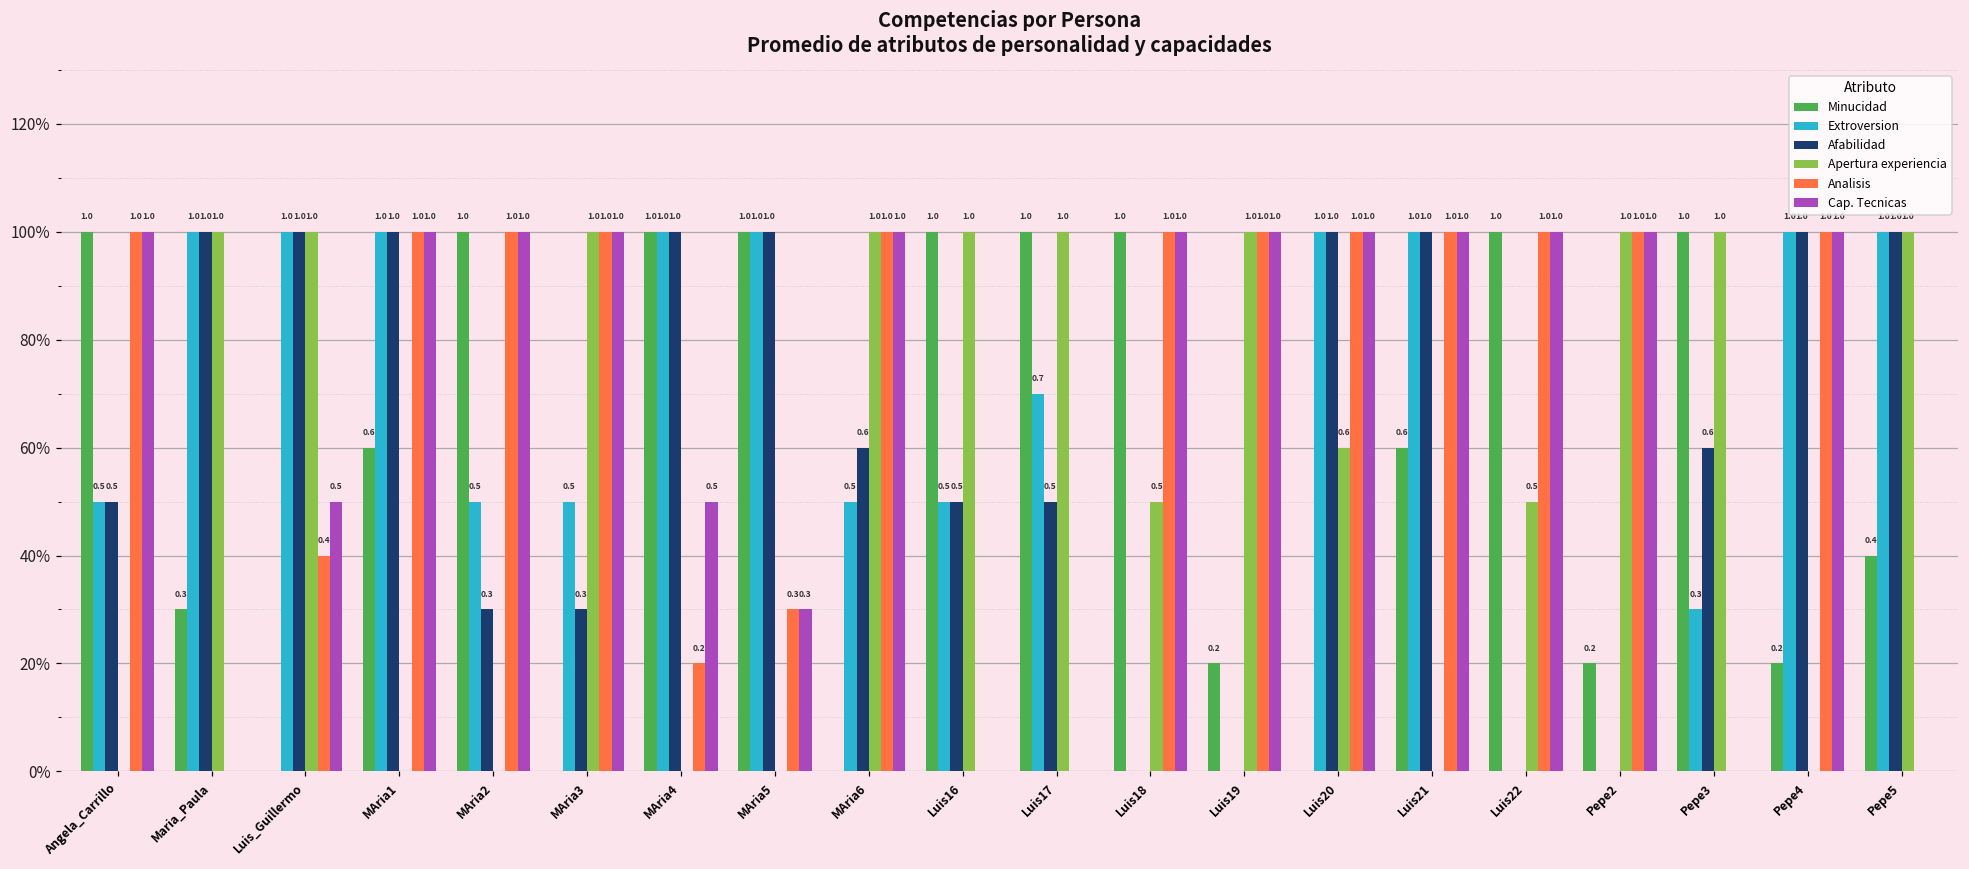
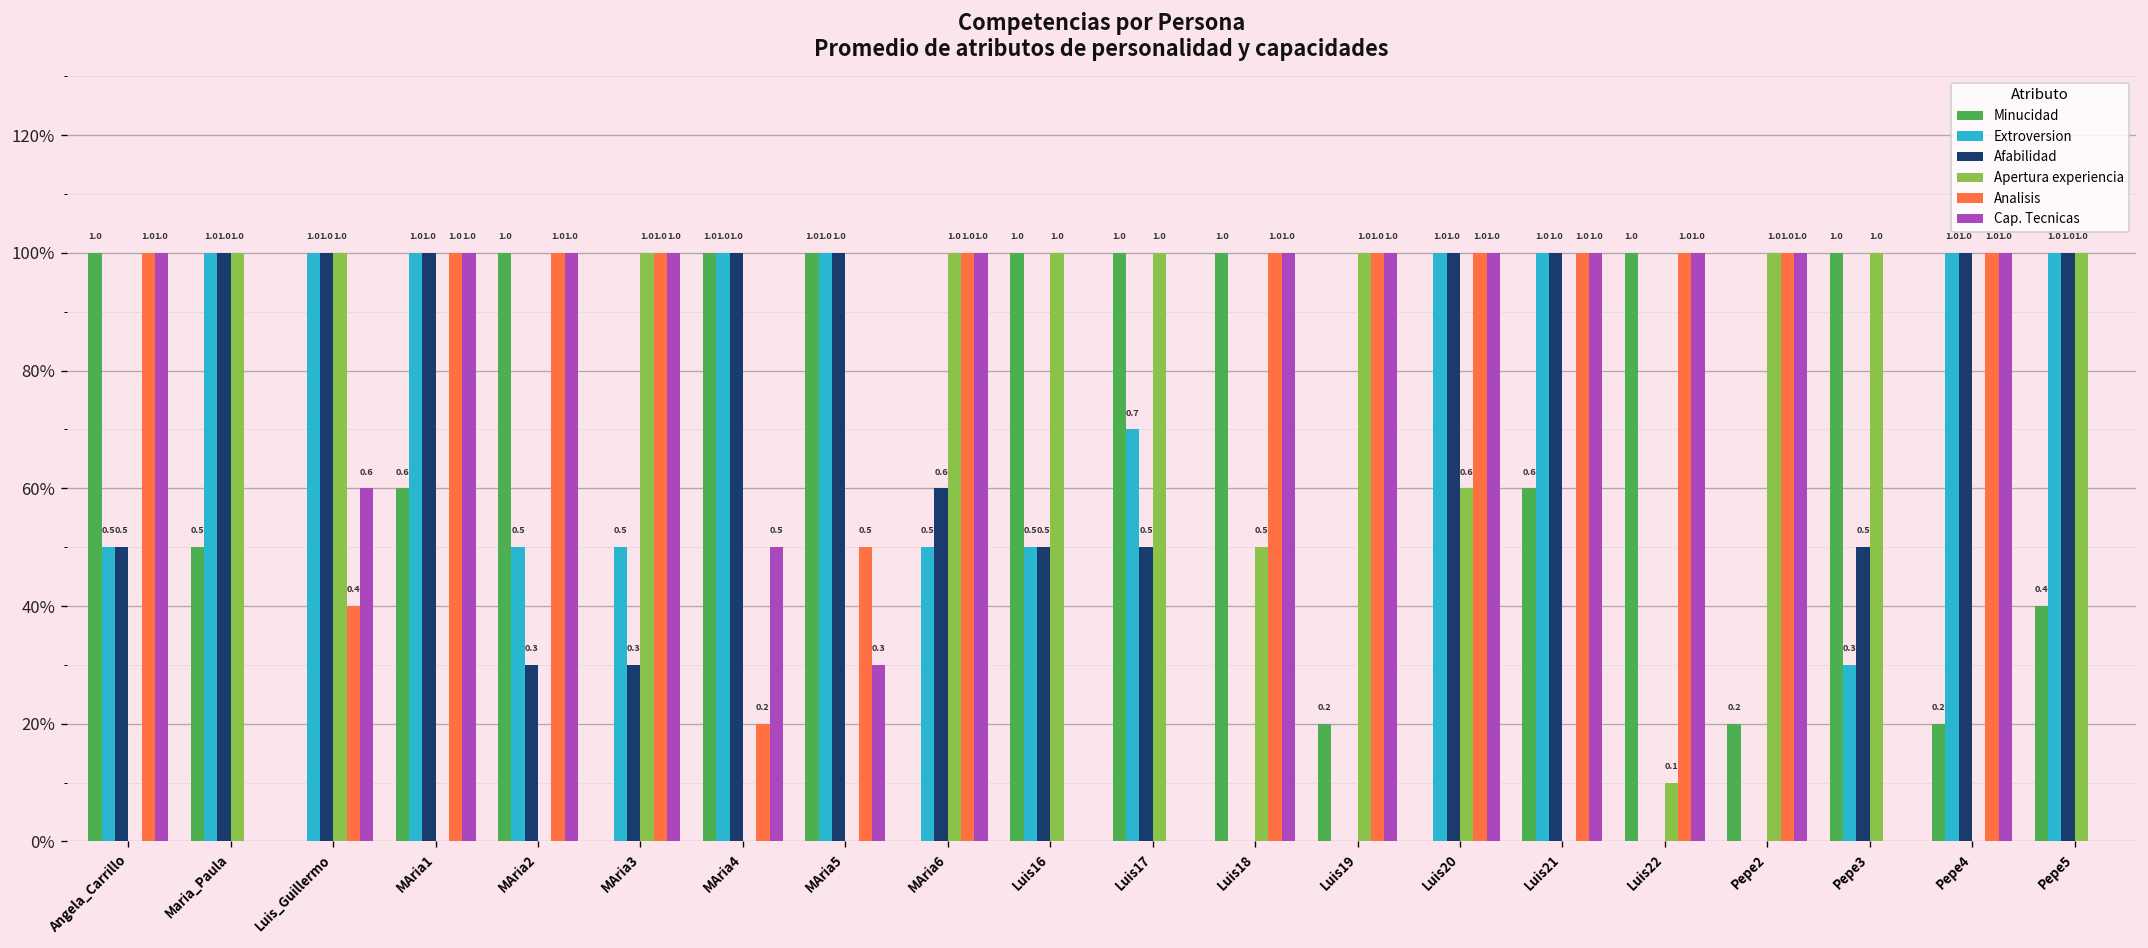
  {
    "Minucidad": {
      "Angela_Carrillo": 1.0,
-     "Maria_Paula": 0.3,
+     "Maria_Paula": 0.5,
      "MAria1": 0.6,
      "MAria2": 1.0,
      "MAria4": 1.0,
      "MAria5": 1.0,
      "Luis16": 1.0,
      "Luis17": 1.0,
      "Luis18": 1.0,
      "Luis19": 0.2,
      "Luis21": 0.6,
      "Luis22": 1.0,
      "Pepe2": 0.2,
      "Pepe3": 1.0,
      "Pepe4": 0.2,
      "Pepe5": 0.4
    },
    "Extroversion": {
      "Angela_Carrillo": 0.5,
      "Maria_Paula": 1.0,
      "Luis_Guillermo": 1.0,
      "MAria1": 1.0,
      "MAria2": 0.5,
      "MAria3": 0.5,
      "MAria4": 1.0,
      "MAria5": 1.0,
      "MAria6": 0.5,
      "Luis16": 0.5,
      "Luis17": 0.7,
      "Luis20": 1.0,
      "Luis21": 1.0,
      "Pepe3": 0.3,
      "Pepe4": 1.0,
      "Pepe5": 1.0
    },
    "Afabilidad": {
      "Angela_Carrillo": 0.5,
      "Maria_Paula": 1.0,
      "Luis_Guillermo": 1.0,
      "MAria1": 1.0,
      "MAria2": 0.3,
      "MAria3": 0.3,
      "MAria4": 1.0,
      "MAria5": 1.0,
      "MAria6": 0.6,
      "Luis16": 0.5,
      "Luis17": 0.5,
      "Luis20": 1.0,
      "Luis21": 1.0,
-     "Pepe3": 0.6,
+     "Pepe3": 0.5,
      "Pepe4": 1.0,
      "Pepe5": 1.0
    },
    "Apertura experiencia": {
      "Maria_Paula": 1.0,
      "Luis_Guillermo": 1.0,
      "MAria3": 1.0,
      "MAria6": 1.0,
      "Luis16": 1.0,
      "Luis17": 1.0,
      "Luis18": 0.5,
      "Luis19": 1.0,
      "Luis20": 0.6,
-     "Luis22": 0.5,
+     "Luis22": 0.1,
      "Pepe2": 1.0,
      "Pepe3": 1.0,
      "Pepe5": 1.0
    },
    "Analisis": {
      "Angela_Carrillo": 1.0,
      "Luis_Guillermo": 0.4,
      "MAria1": 1.0,
      "MAria2": 1.0,
      "MAria3": 1.0,
      "MAria4": 0.2,
-     "MAria5": 0.3,
+     "MAria5": 0.5,
      "MAria6": 1.0,
      "Luis18": 1.0,
      "Luis19": 1.0,
      "Luis20": 1.0,
      "Luis21": 1.0,
      "Luis22": 1.0,
      "Pepe2": 1.0,
      "Pepe4": 1.0
    },
    "Cap. Tecnicas": {
      "Angela_Carrillo": 1.0,
-     "Luis_Guillermo": 0.5,
+     "Luis_Guillermo": 0.6,
      "MAria1": 1.0,
      "MAria2": 1.0,
      "MAria3": 1.0,
      "MAria4": 0.5,
      "MAria5": 0.3,
      "MAria6": 1.0,
      "Luis18": 1.0,
      "Luis19": 1.0,
      "Luis20": 1.0,
      "Luis21": 1.0,
      "Luis22": 1.0,
      "Pepe2": 1.0,
      "Pepe4": 1.0
    }
  }
